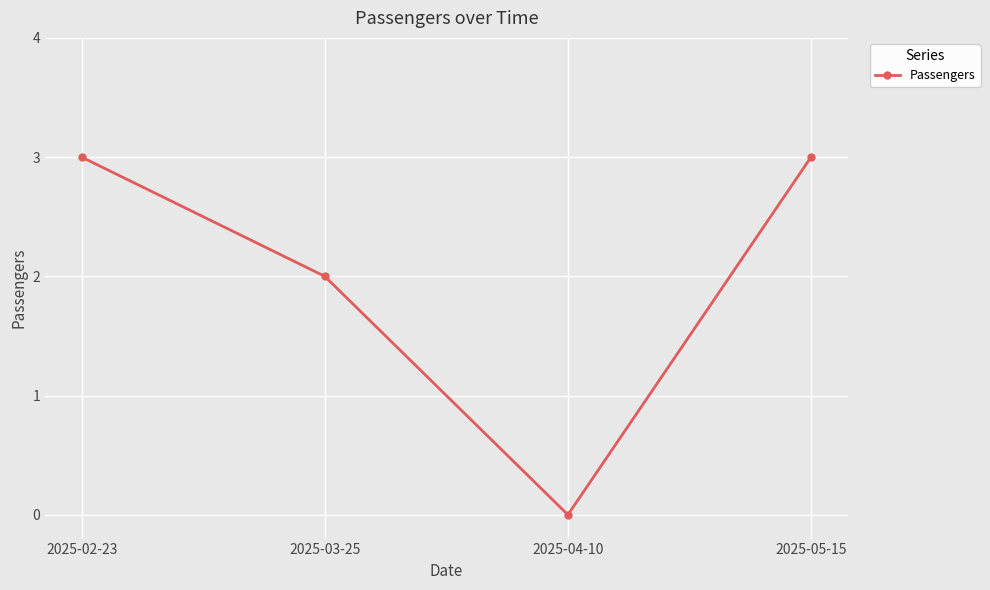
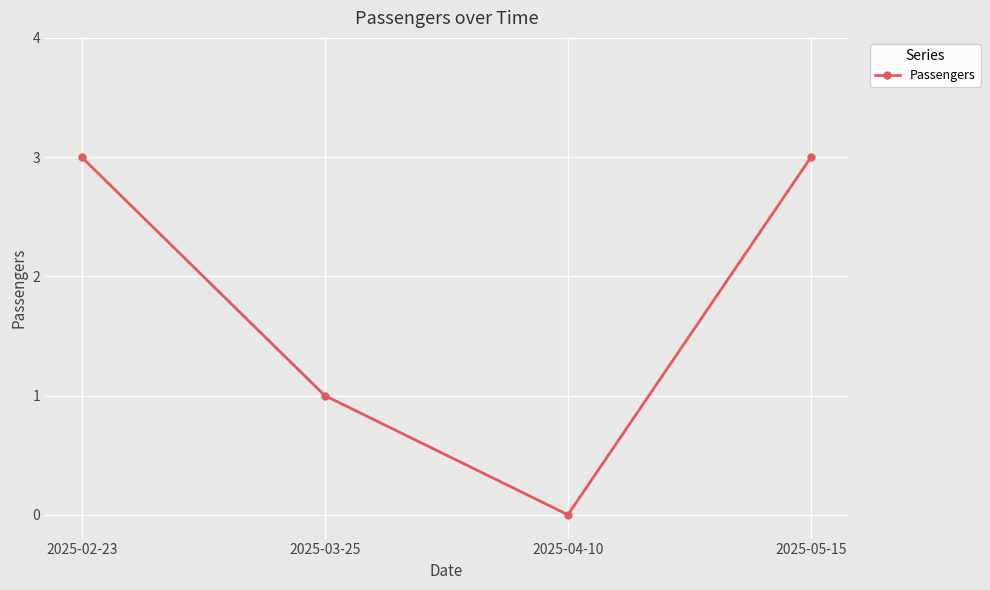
  {
    "2025-02-23": 3,
-   "2025-03-25": 2,
+   "2025-03-25": 1,
    "2025-04-10": 0,
    "2025-05-15": 3
  }
